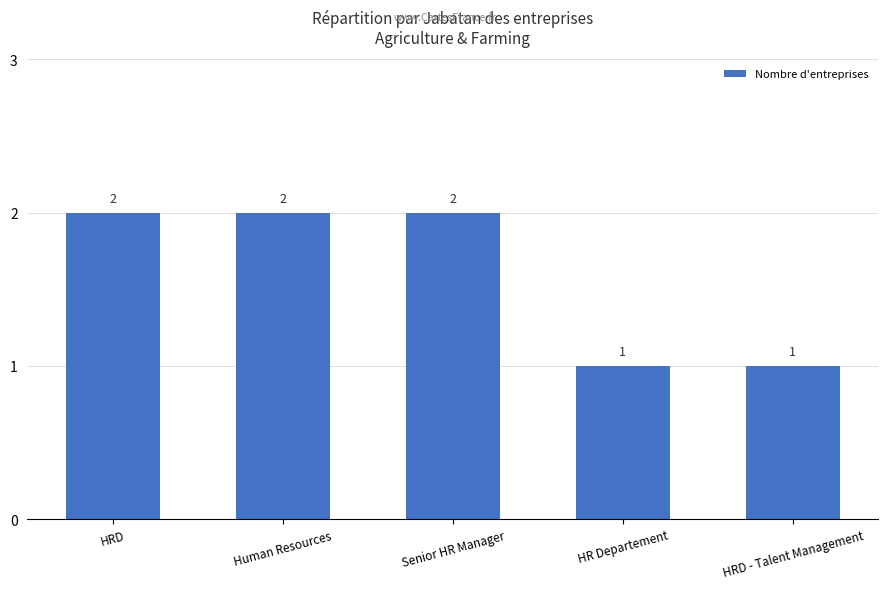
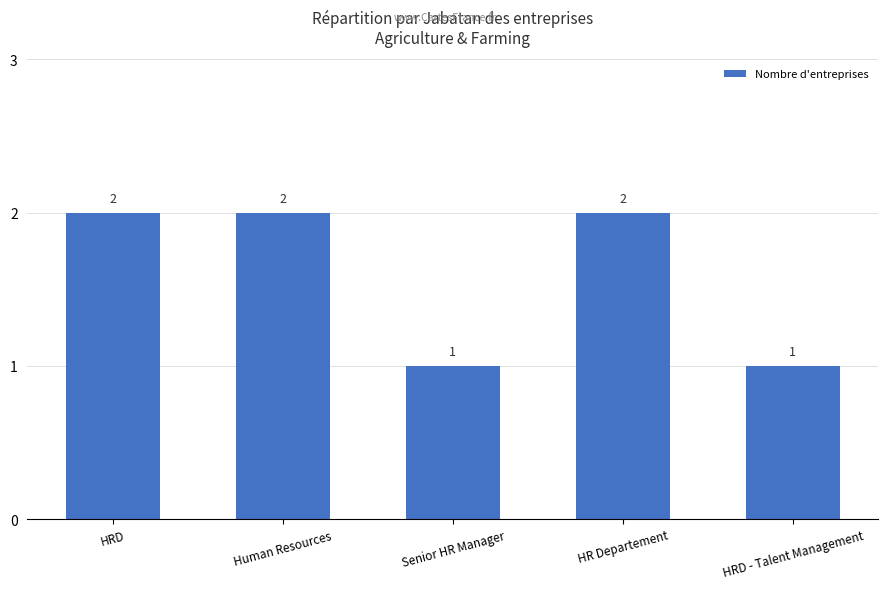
  {
    "HRD": 2,
    "Human Resources": 2,
-   "Senior HR Manager": 2,
-   "HR Departement": 1,
+   "Senior HR Manager": 1,
+   "HR Departement": 2,
    "HRD - Talent Management": 1
  }
